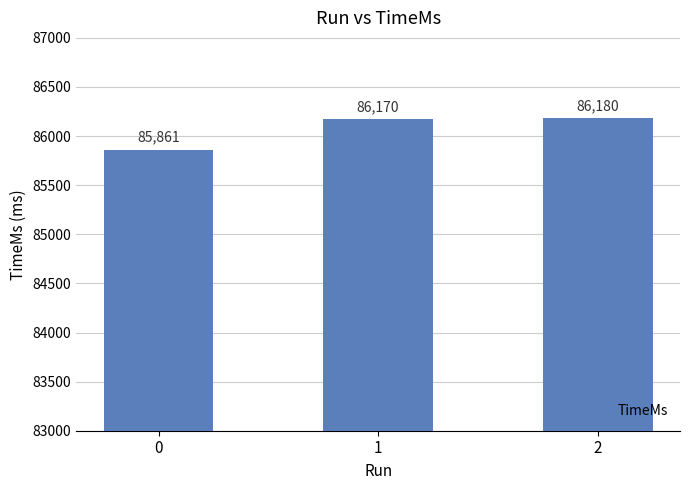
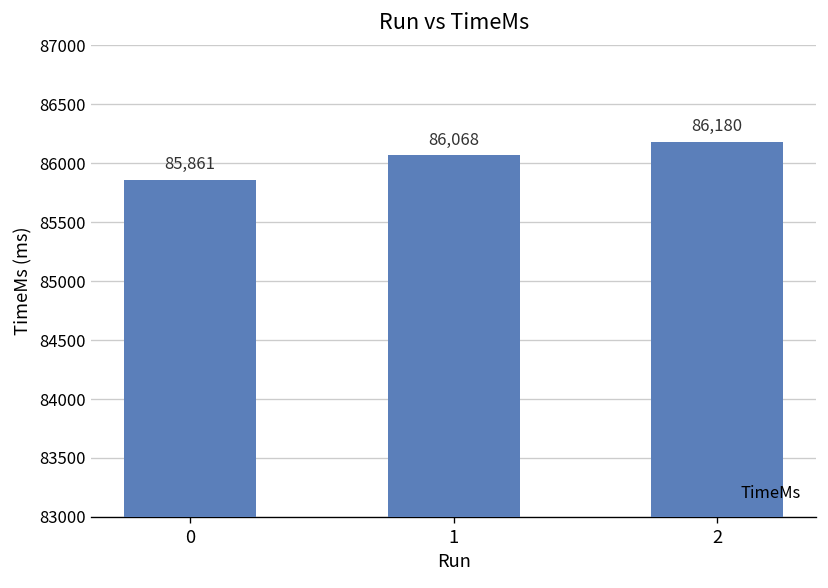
  {
    "0": "85,861",
-   "1": "86,170",
+   "1": "86,068",
    "2": "86,180"
  }
